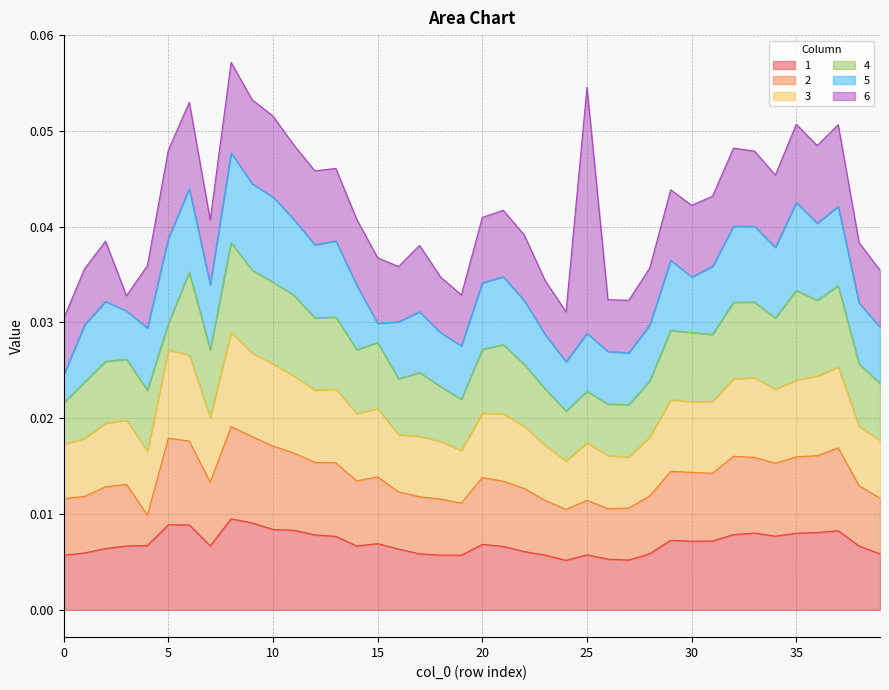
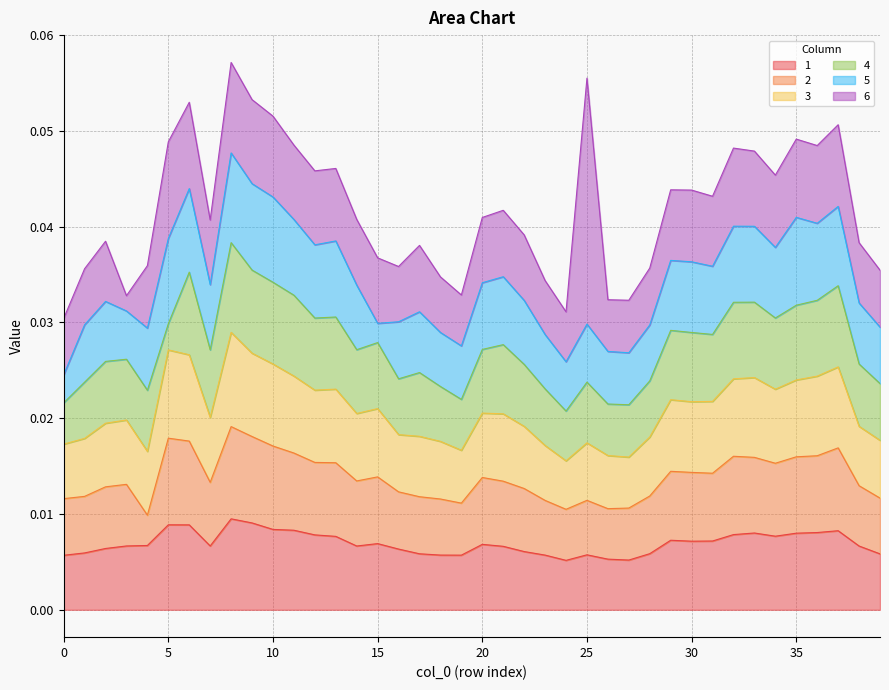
  {
    "4": {
      "0": 0.004,
      "5": 0.003,
      "10": 0.009,
      "15": 0.007,
      "20": 0.007,
-     "25": 0.005,
+     "25": 0.006,
      "30": 0.007,
-     "35": 0.009
+     "35": 0.008
    },
    "5": {
      "0": 0.003,
      "5": 0.009,
      "10": 0.009,
      "15": 0.002,
      "20": 0.007,
      "25": 0.006,
-     "30": 0.006,
+     "30": 0.007,
      "35": 0.009
    },
    "6": {
      "0": 0.006,
-     "5": 0.009,
+     "5": 0.010,
      "10": 0.008,
      "15": 0.007,
      "20": 0.007,
      "25": 0.026,
      "30": 0.007,
      "35": 0.008
    }
  }
